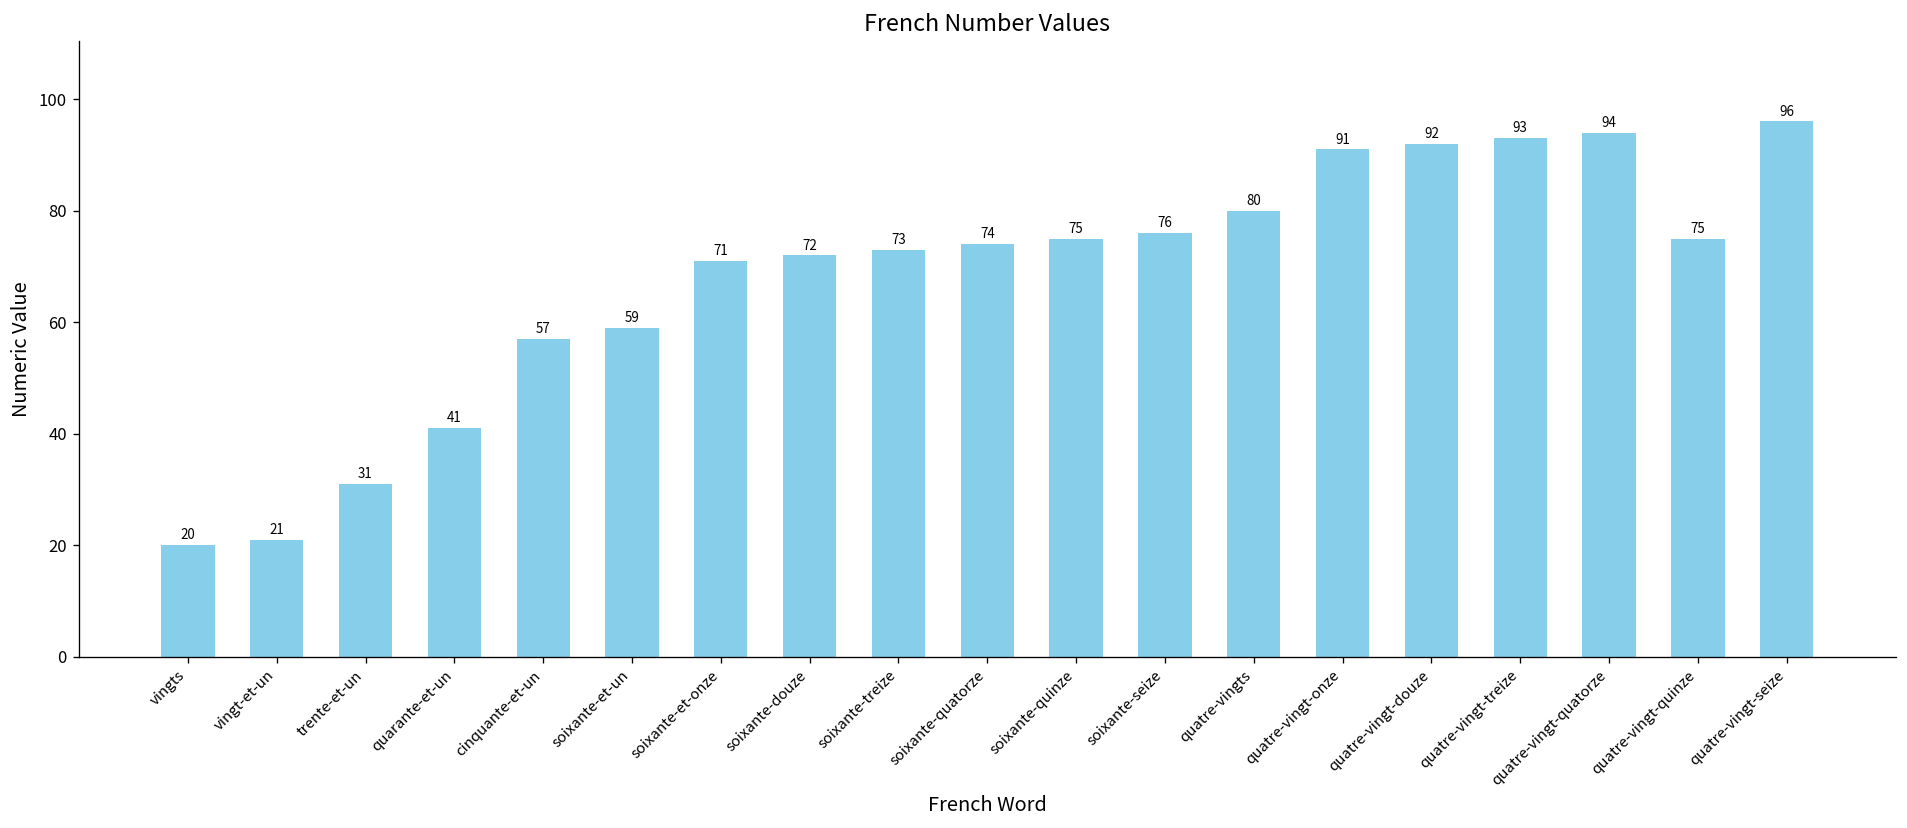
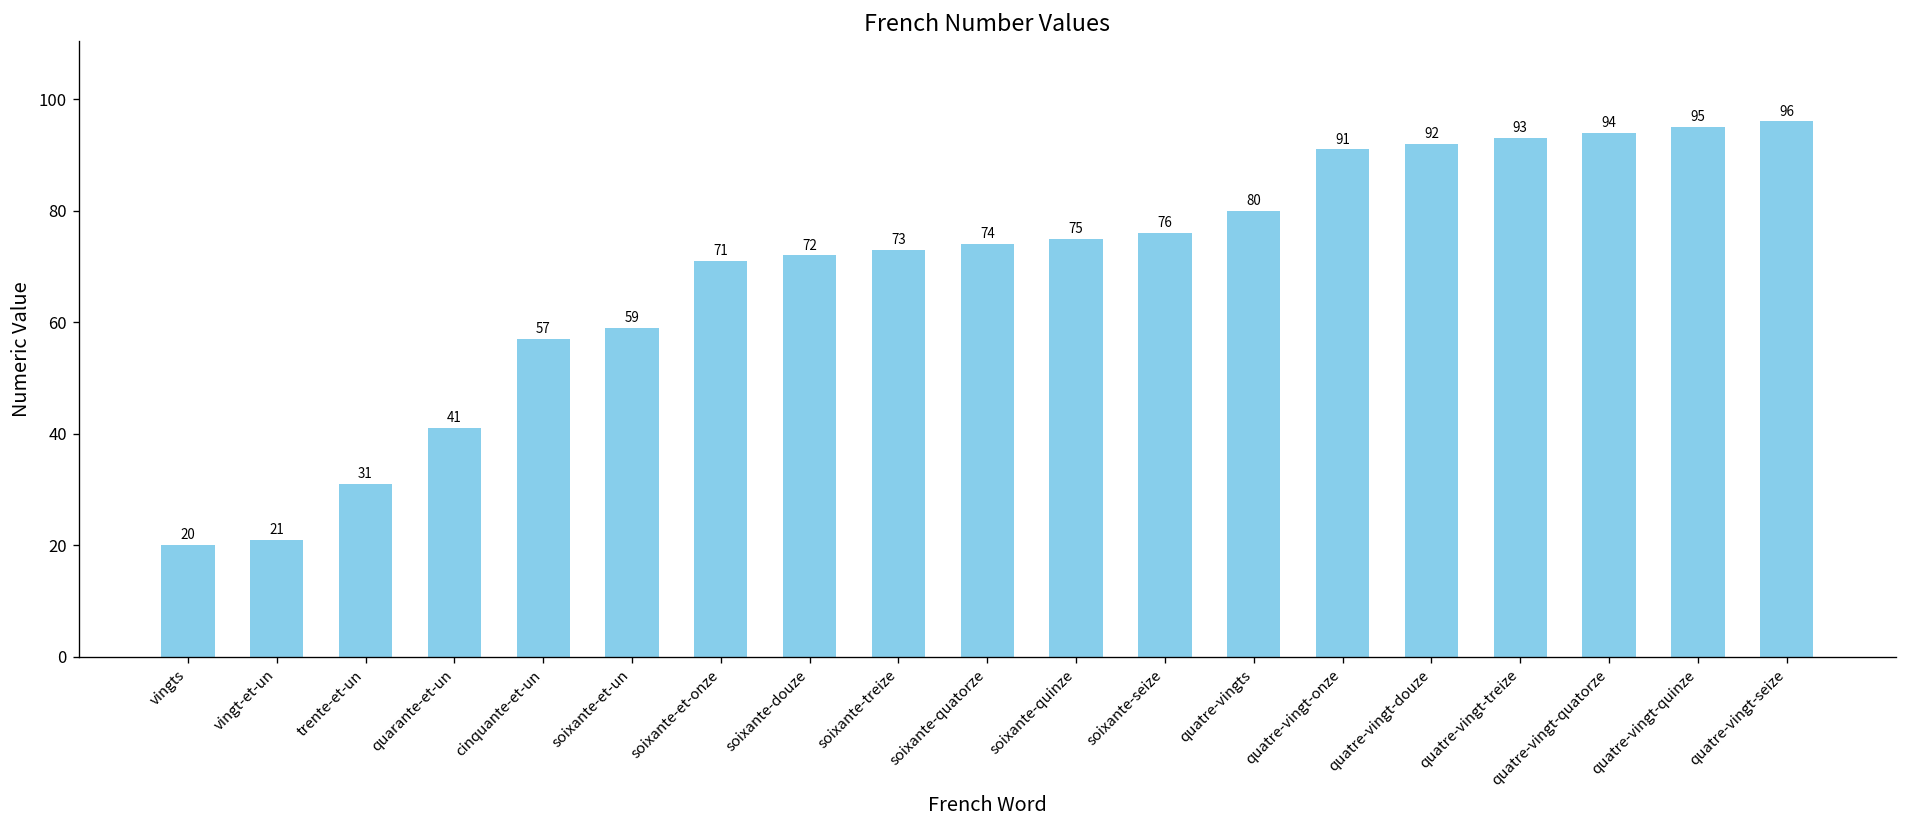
  {
    "vingts": 20,
    "vingt-et-un": 21,
    "trente-et-un": 31,
    "quarante-et-un": 41,
    "cinquante-et-un": 57,
    "soixante-et-un": 59,
    "soixante-et-onze": 71,
    "soixante-douze": 72,
    "soixante-treize": 73,
    "soixante-quatorze": 74,
    "soixante-quinze": 75,
    "soixante-seize": 76,
    "quatre-vingts": 80,
    "quatre-vingt-onze": 91,
    "quatre-vingt-douze": 92,
    "quatre-vingt-treize": 93,
    "quatre-vingt-quatorze": 94,
-   "quatre-vingt-quinze": 75,
+   "quatre-vingt-quinze": 95,
    "quatre-vingt-seize": 96
  }
